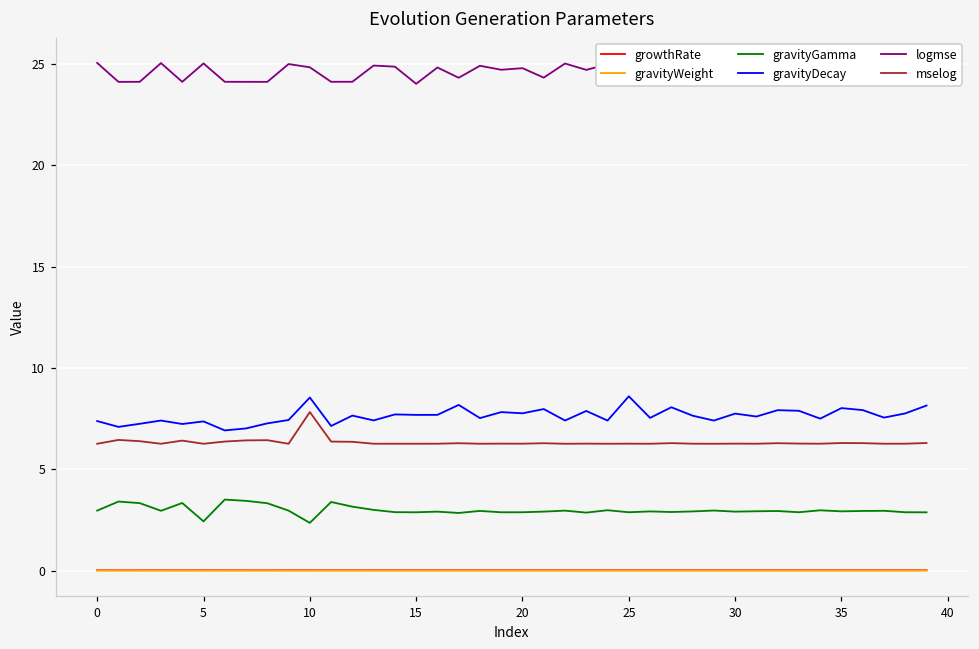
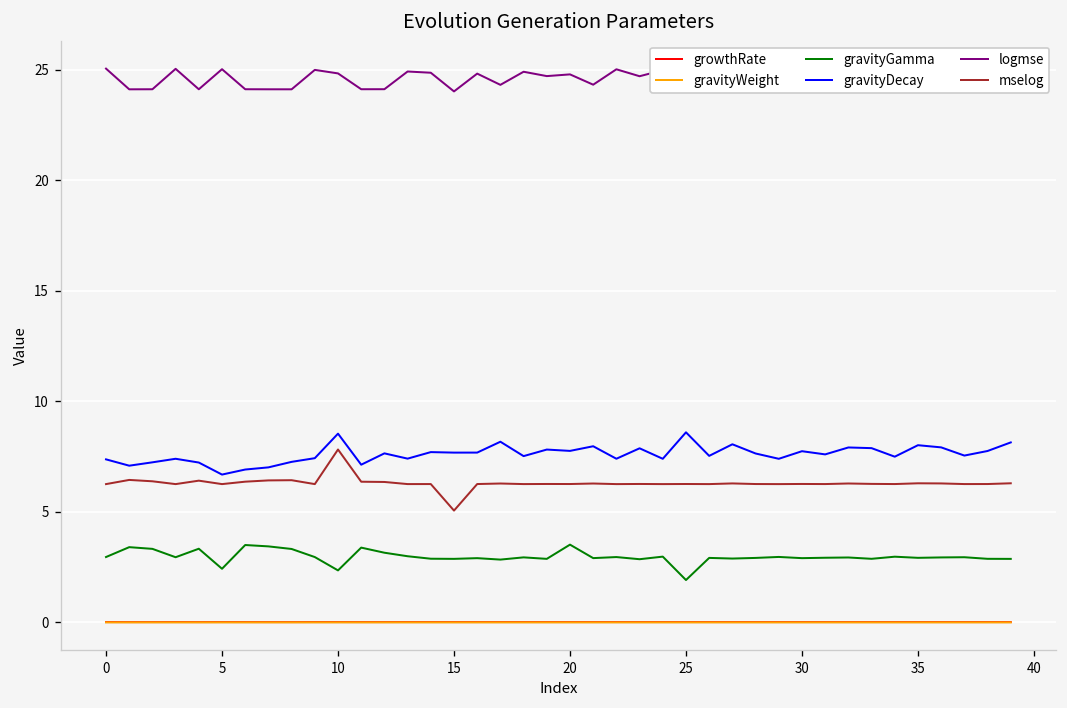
  {
    "gravityGamma": {
      "0": 3.0,
      "5": 2.4,
      "10": 2.4,
      "15": 2.9,
-     "20": 2.9,
-     "25": 2.9,
+     "20": 3.5,
+     "25": 1.9,
      "30": 2.9,
      "35": 2.9
    },
    "gravityDecay": {
      "0": 7.4,
-     "5": 7.4,
+     "5": 6.7,
      "10": 8.5,
      "15": 7.7,
      "20": 7.8,
      "25": 8.6,
      "30": 7.7,
      "35": 8.0
    },
    "logmse": {
      "0": 25.1,
      "5": 25.0,
      "10": 24.8,
      "15": 24.0,
      "20": 24.8
    },
    "mselog": {
      "0": 6.3,
      "5": 6.3,
      "10": 7.8,
-     "15": 6.3,
+     "15": 5.1,
      "20": 6.3,
      "25": 6.3,
      "30": 6.3,
      "35": 6.3
    }
  }
